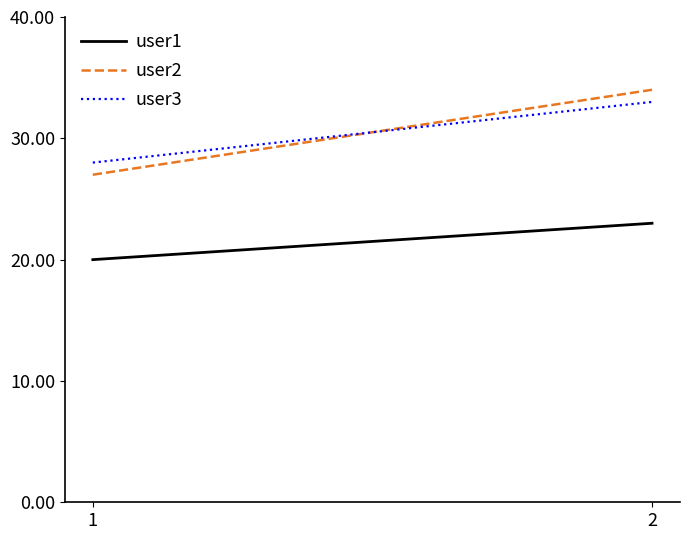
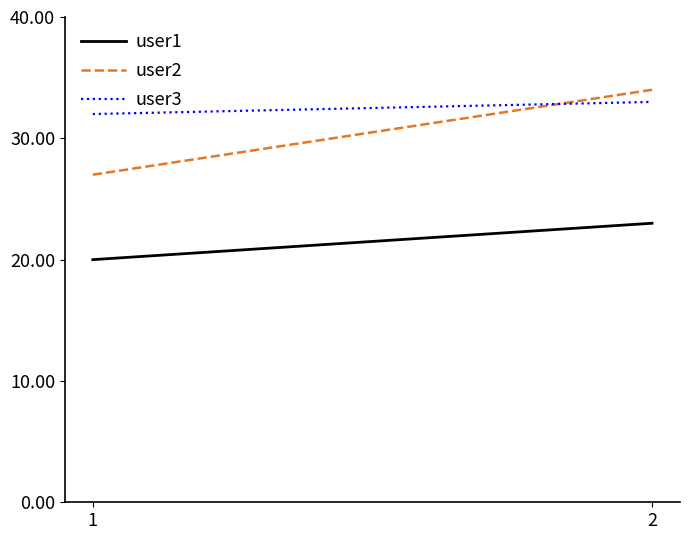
  {
    "user1": {
      "1": 20,
      "2": 23
    },
    "user2": {
      "1": 27,
      "2": 34
    },
    "user3": {
-     "1": 28,
+     "1": 32,
      "2": 33
    }
  }
